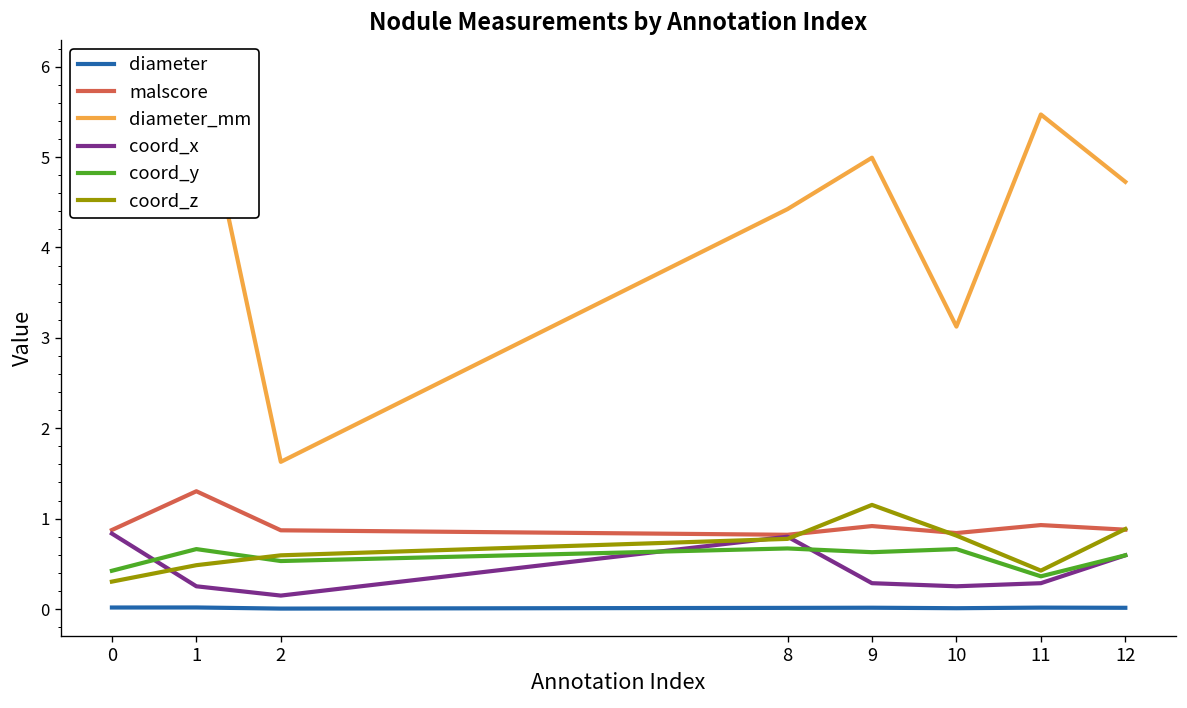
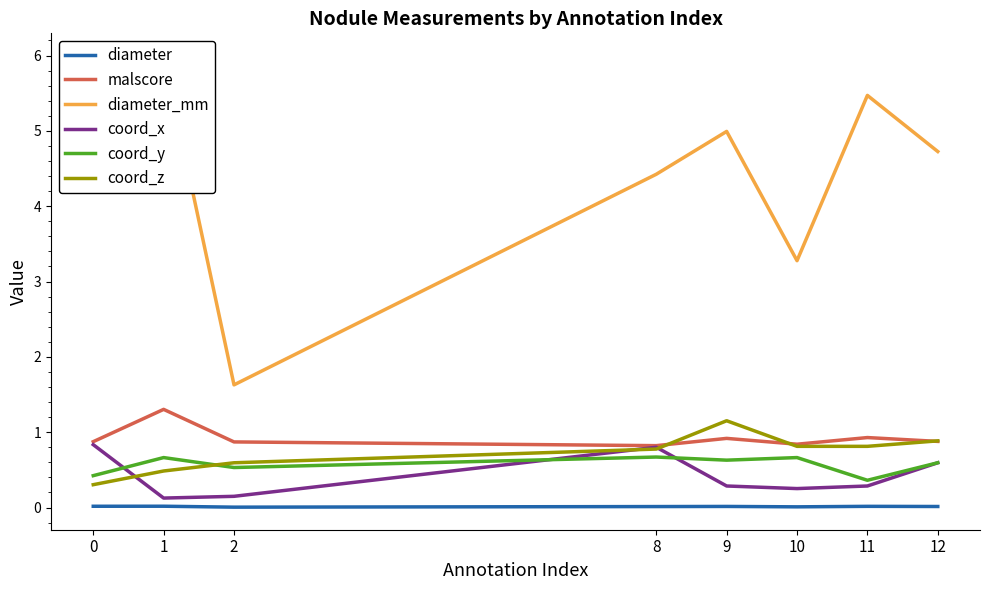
  {
    "diameter": {
      "0": 0.0,
      "1": 0.0,
      "2": 0.0,
      "8": 0.0,
      "9": 0.0,
      "10": 0.0,
      "11": 0.0,
      "12": 0.0
    },
    "malscore": {
      "0": 0.9,
      "1": 1.3,
      "2": 0.9,
      "9": 0.9,
      "11": 0.9
    },
    "diameter_mm": {
      "2": 1.6,
      "8": 4.4,
      "9": 5.0,
-     "10": 3.1,
+     "10": 3.3,
      "11": 5.5,
      "12": 4.7
    },
    "coord_x": {
      "0": 0.8,
-     "1": 0.3,
+     "1": 0.1,
      "2": 0.1,
      "9": 0.3,
      "10": 0.3,
      "11": 0.3
    },
    "coord_y": {
      "0": 0.4,
      "1": 0.7,
      "2": 0.5,
      "8": 0.7,
      "9": 0.6,
      "10": 0.7,
      "11": 0.4
    },
    "coord_z": {
      "0": 0.3,
      "1": 0.5,
      "2": 0.6,
      "9": 1.2,
-     "11": 0.4
+     "11": 0.8
    }
  }
